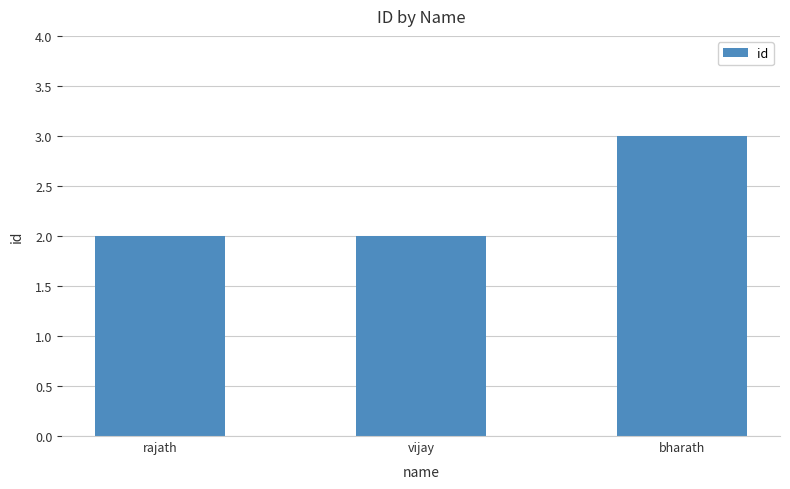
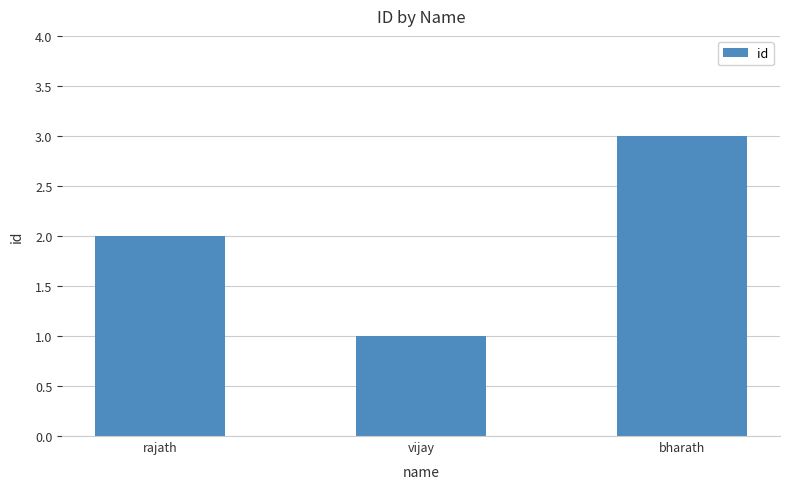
  {
    "rajath": 2,
-   "vijay": 2,
+   "vijay": 1,
    "bharath": 3
  }
